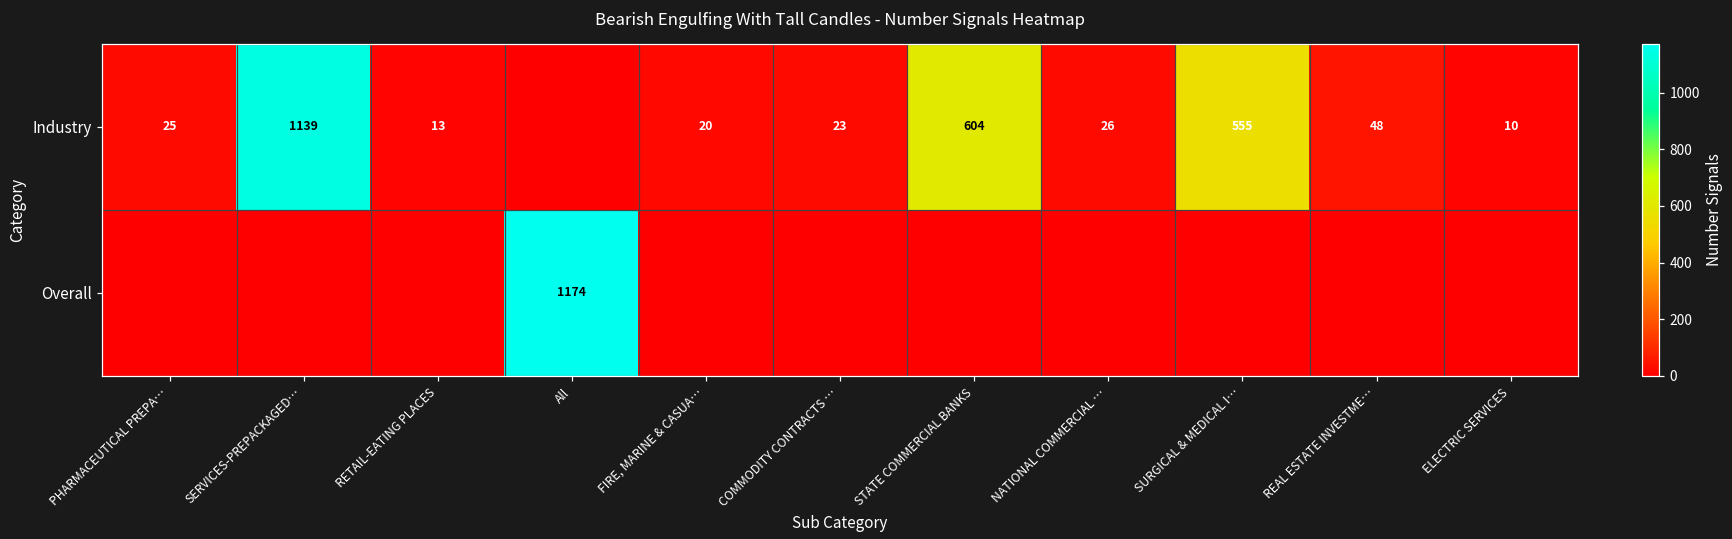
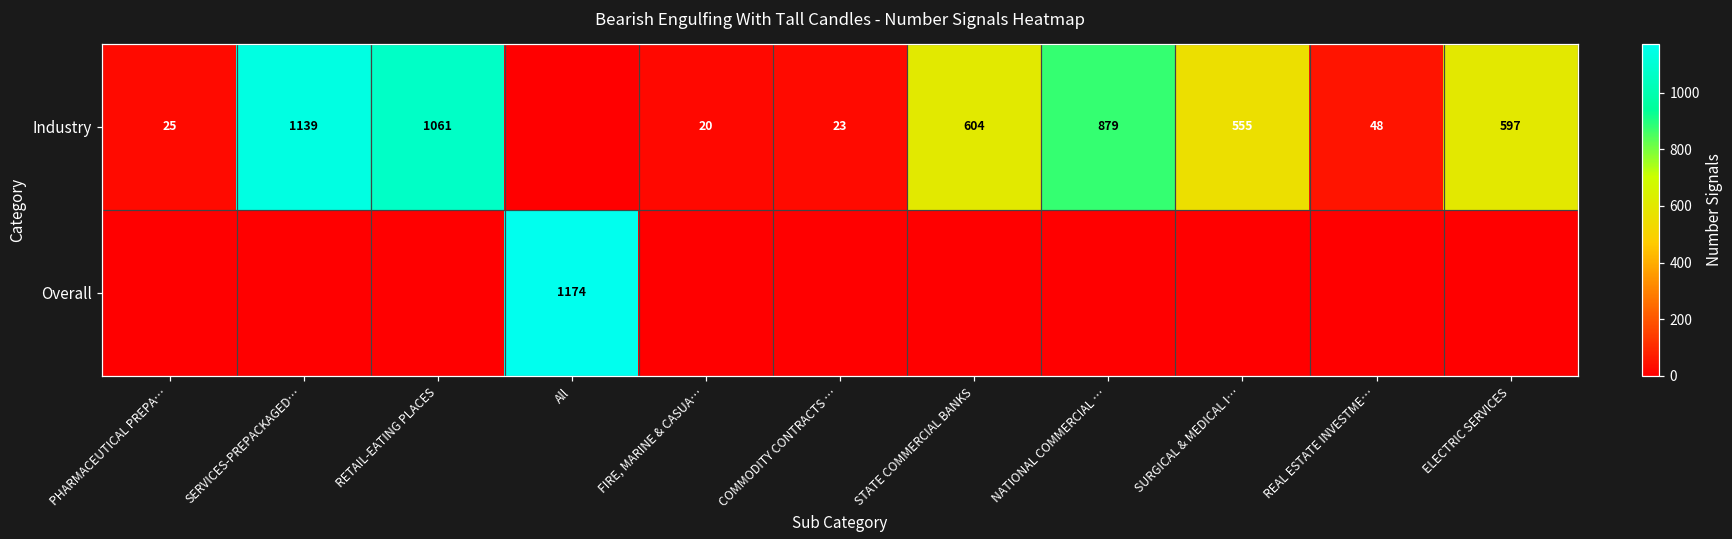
  {
    "Industry": {
      "PHARMACEUTICAL PREPA…": 25,
      "SERVICES-PREPACKAGED…": 1139,
-     "RETAIL-EATING PLACES": 13,
+     "RETAIL-EATING PLACES": 1061,
      "FIRE, MARINE & CASUA…": 20,
      "COMMODITY CONTRACTS …": 23,
      "STATE COMMERCIAL BANKS": 604,
-     "NATIONAL COMMERCIAL …": 26,
+     "NATIONAL COMMERCIAL …": 879,
      "SURGICAL & MEDICAL I…": 555,
      "REAL ESTATE INVESTME…": 48,
-     "ELECTRIC SERVICES": 10
+     "ELECTRIC SERVICES": 597
    },
    "Overall": {
      "All": 1174
    }
  }
